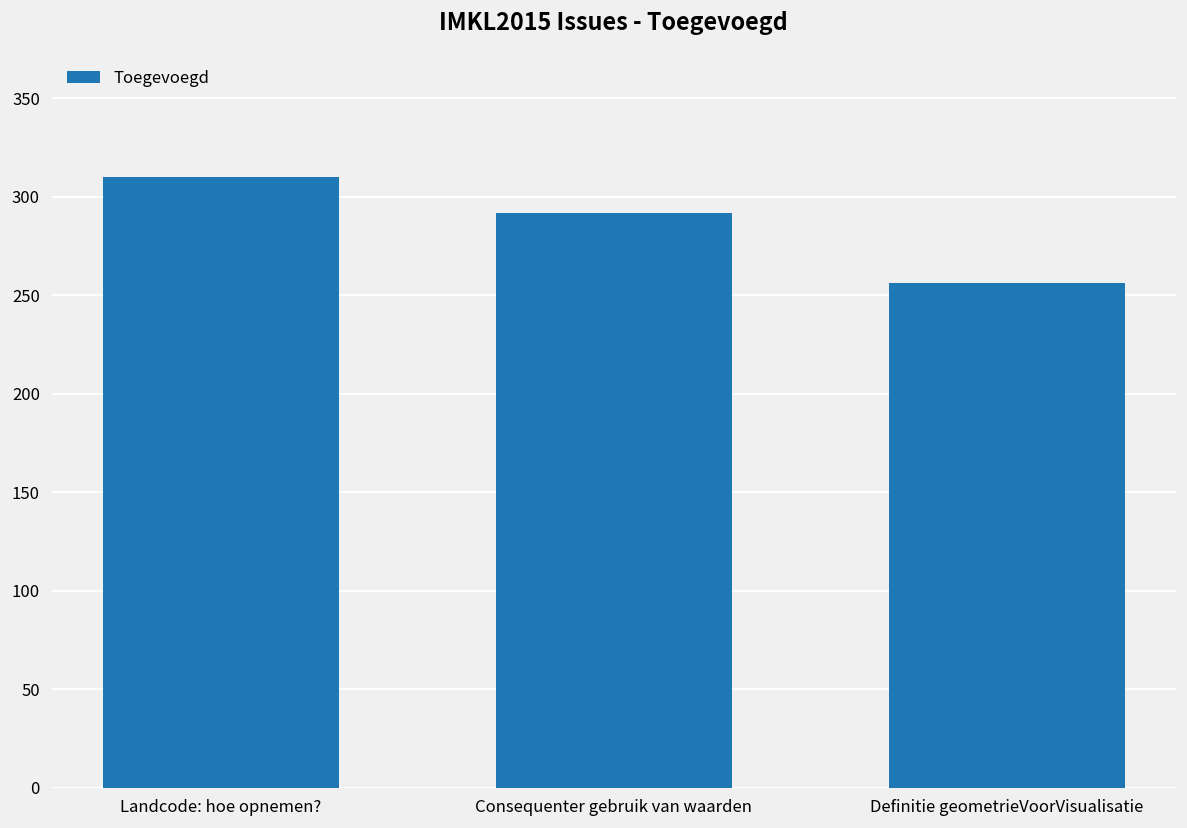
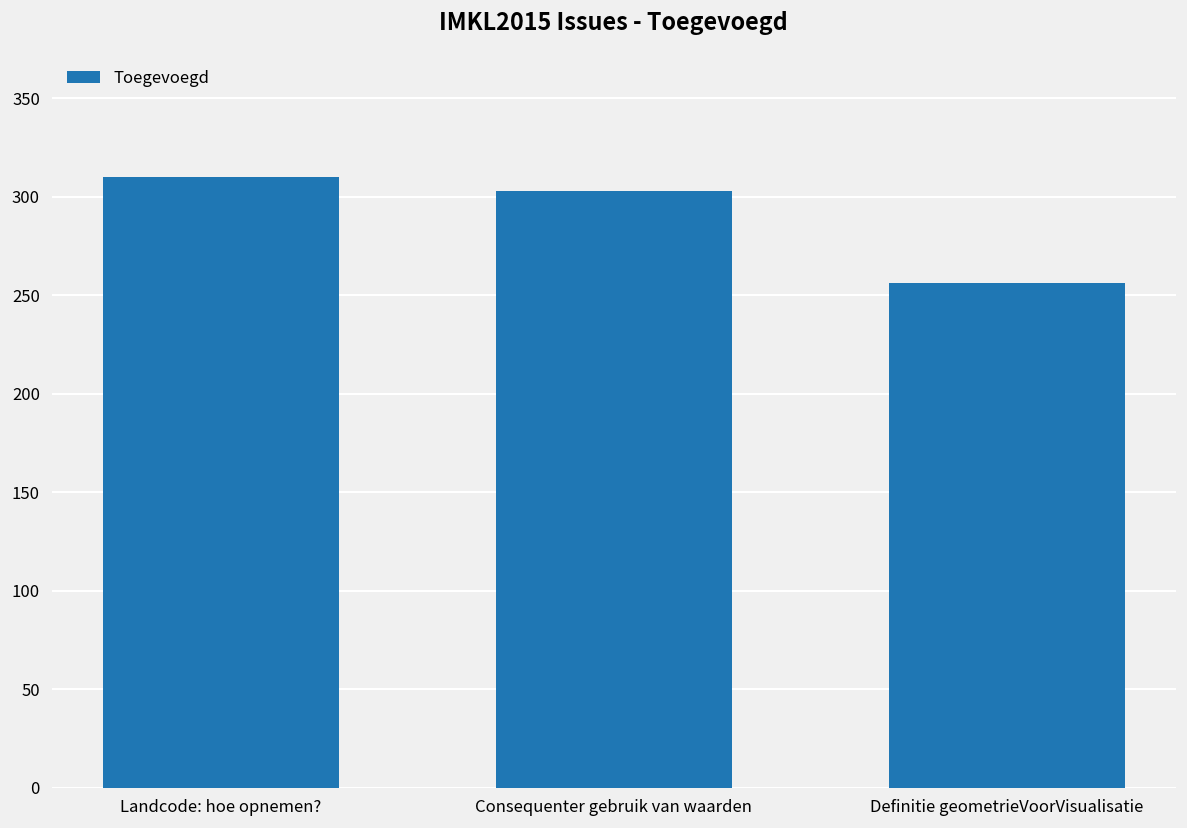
  {
    "Landcode: hoe opnemen?": 310,
-   "Consequenter gebruik van waarden": 292,
+   "Consequenter gebruik van waarden": 303,
    "Definitie geometrieVoorVisualisatie": 256
  }
